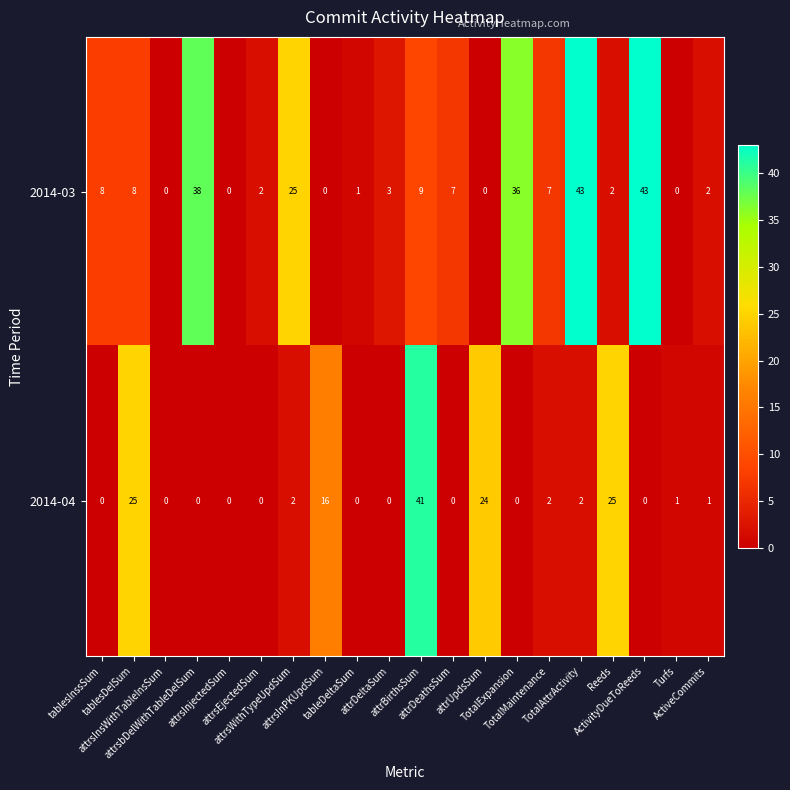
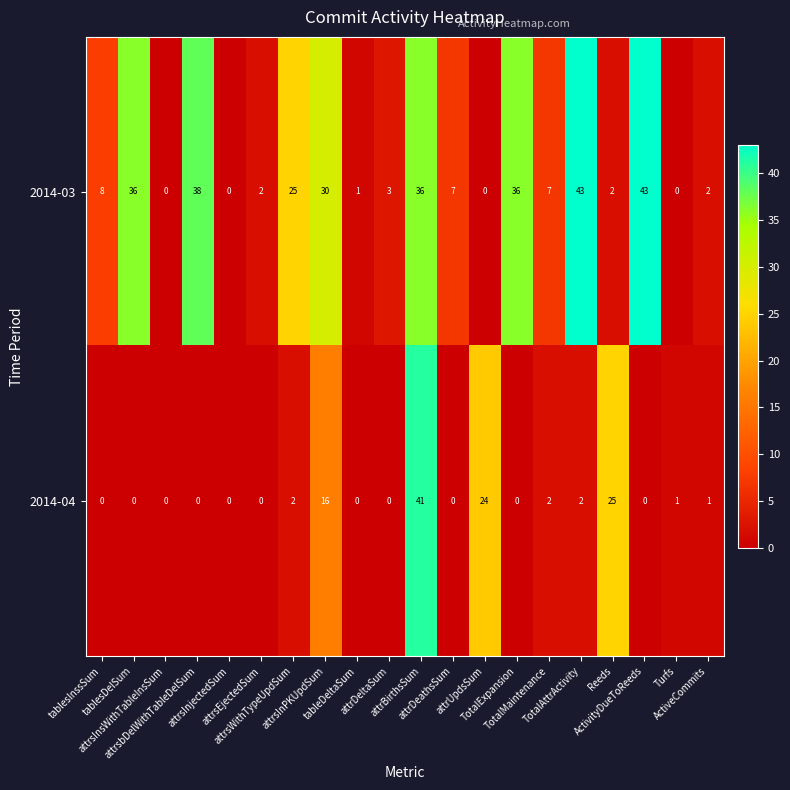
  {
    "2014-03": {
      "tablesInssSum": 8,
-     "tablesDelSum": 8,
+     "tablesDelSum": 36,
      "attrsInsWithTableInsSum": 0,
      "attrsbDelWithTableDelSum": 38,
      "attrsInjectedSum": 0,
      "attrsEjectedSum": 2,
      "attrsWithTypeUpdSum": 25,
-     "attrsInPKUpdSum": 0,
+     "attrsInPKUpdSum": 30,
      "tableDeltaSum": 1,
      "attrDeltaSum": 3,
-     "attrBirthsSum": 9,
+     "attrBirthsSum": 36,
      "attrDeathsSum": 7,
      "attrUpdsSum": 0,
      "TotalExpansion": 36,
      "TotalMaintenance": 7,
      "TotalAttrActivity": 43,
      "Reeds": 2,
      "ActivityDueToReeds": 43,
      "Turfs": 0,
      "ActiveCommits": 2
    },
    "2014-04": {
      "tablesInssSum": 0,
-     "tablesDelSum": 25,
+     "tablesDelSum": 0,
      "attrsInsWithTableInsSum": 0,
      "attrsbDelWithTableDelSum": 0,
      "attrsInjectedSum": 0,
      "attrsEjectedSum": 0,
      "attrsWithTypeUpdSum": 2,
      "attrsInPKUpdSum": 16,
      "tableDeltaSum": 0,
      "attrDeltaSum": 0,
      "attrBirthsSum": 41,
      "attrDeathsSum": 0,
      "attrUpdsSum": 24,
      "TotalExpansion": 0,
      "TotalMaintenance": 2,
      "TotalAttrActivity": 2,
      "Reeds": 25,
      "ActivityDueToReeds": 0,
      "Turfs": 1,
      "ActiveCommits": 1
    }
  }
